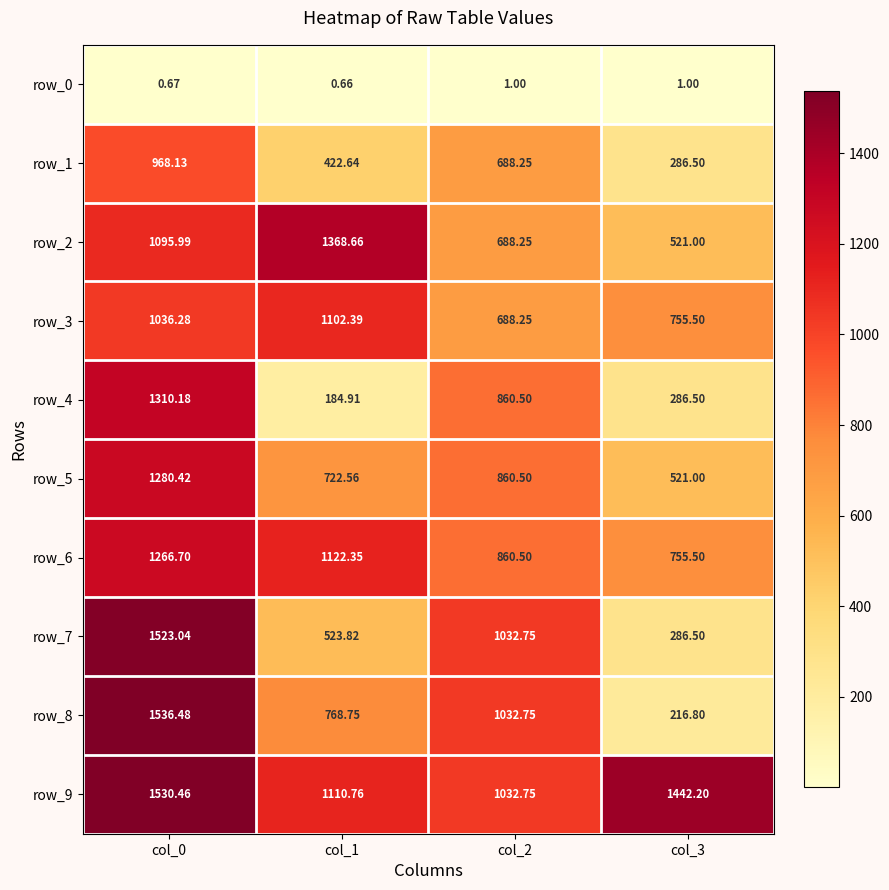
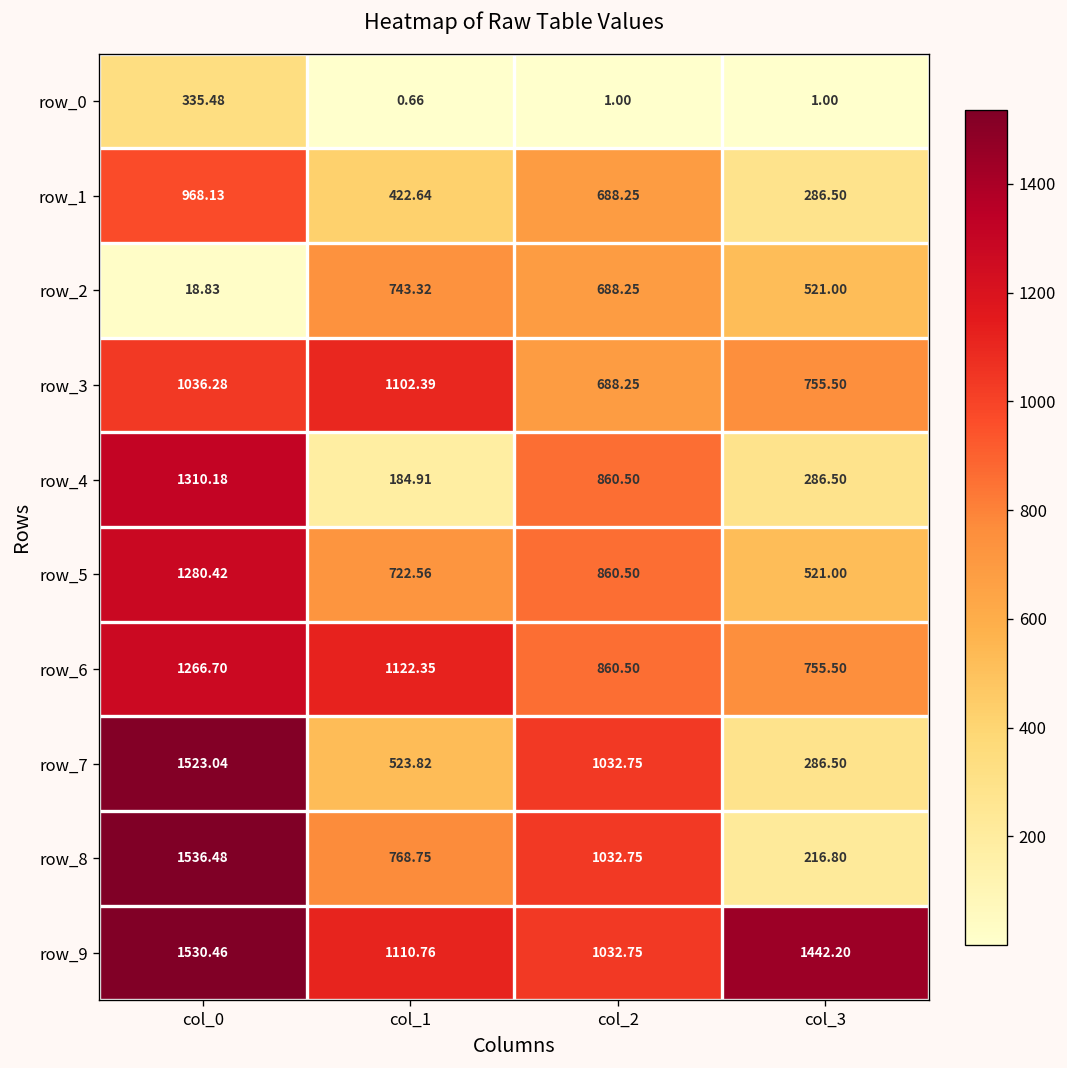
  {
    "row_0": {
-     "col_0": 0.67,
+     "col_0": 335.48,
      "col_1": 0.66,
      "col_2": 1.00,
      "col_3": 1.00
    },
    "row_1": {
      "col_0": 968.13,
      "col_1": 422.64,
      "col_2": 688.25,
      "col_3": 286.50
    },
    "row_2": {
-     "col_0": 1095.99,
-     "col_1": 1368.66,
+     "col_0": 18.83,
+     "col_1": 743.32,
      "col_2": 688.25,
      "col_3": 521.00
    },
    "row_3": {
      "col_0": 1036.28,
      "col_1": 1102.39,
      "col_2": 688.25,
      "col_3": 755.50
    },
    "row_4": {
      "col_0": 1310.18,
      "col_1": 184.91,
      "col_2": 860.50,
      "col_3": 286.50
    },
    "row_5": {
      "col_0": 1280.42,
      "col_1": 722.56,
      "col_2": 860.50,
      "col_3": 521.00
    },
    "row_6": {
      "col_0": 1266.70,
      "col_1": 1122.35,
      "col_2": 860.50,
      "col_3": 755.50
    },
    "row_7": {
      "col_0": 1523.04,
      "col_1": 523.82,
      "col_2": 1032.75,
      "col_3": 286.50
    },
    "row_8": {
      "col_0": 1536.48,
      "col_1": 768.75,
      "col_2": 1032.75,
      "col_3": 216.80
    },
    "row_9": {
      "col_0": 1530.46,
      "col_1": 1110.76,
      "col_2": 1032.75,
      "col_3": 1442.20
    }
  }
